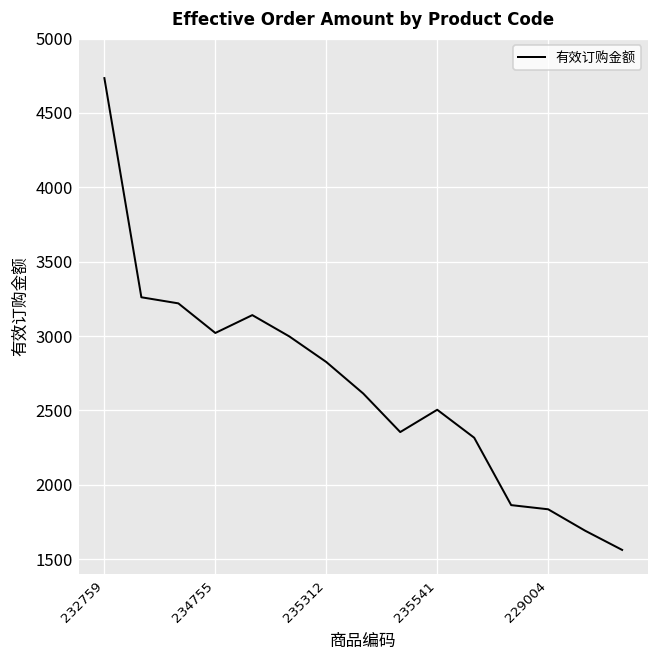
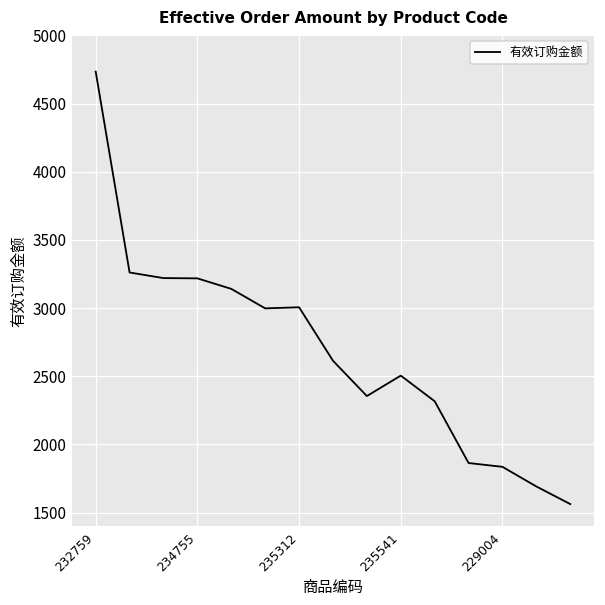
  {
    "232759": 4730,
-   "234755": 3020,
-   "235312": 2830,
+   "234755": 3220,
+   "235312": 3010,
    "235541": 2510,
    "229004": 1840
  }
